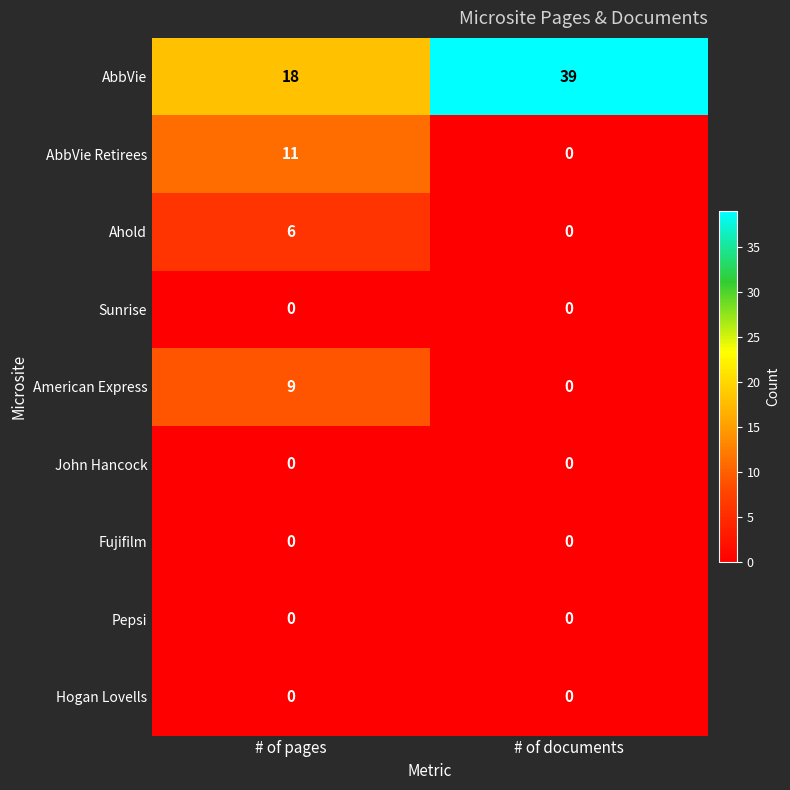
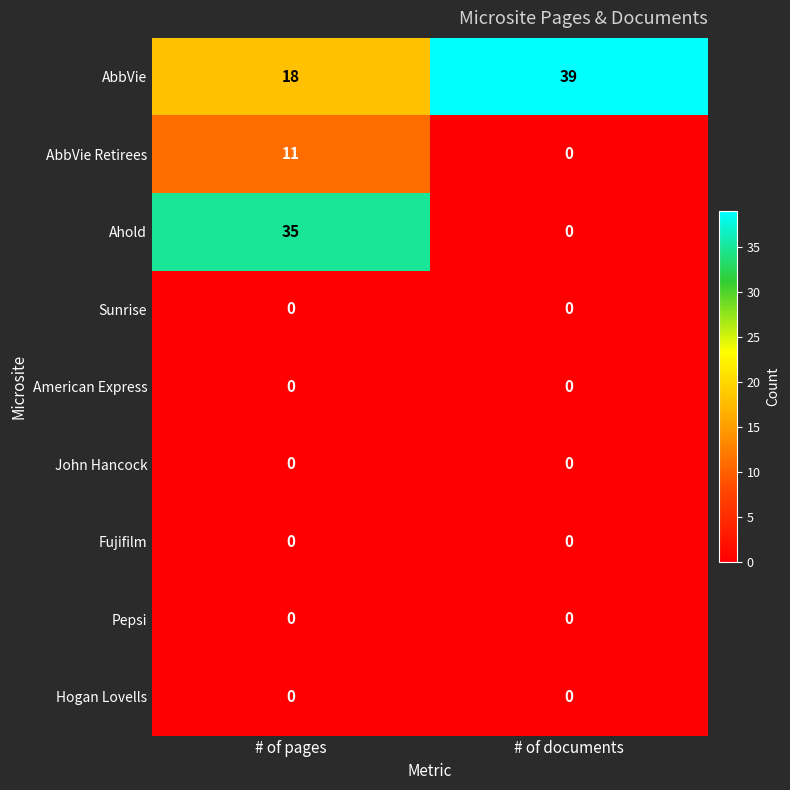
  {
    "AbbVie": {
      "# of pages": 18,
      "# of documents": 39
    },
    "AbbVie Retirees": {
      "# of pages": 11,
      "# of documents": 0
    },
    "Ahold": {
-     "# of pages": 6,
+     "# of pages": 35,
      "# of documents": 0
    },
    "Sunrise": {
      "# of pages": 0,
      "# of documents": 0
    },
    "American Express": {
-     "# of pages": 9,
+     "# of pages": 0,
      "# of documents": 0
    },
    "John Hancock": {
      "# of pages": 0,
      "# of documents": 0
    },
    "Fujifilm": {
      "# of pages": 0,
      "# of documents": 0
    },
    "Pepsi": {
      "# of pages": 0,
      "# of documents": 0
    },
    "Hogan Lovells": {
      "# of pages": 0,
      "# of documents": 0
    }
  }
